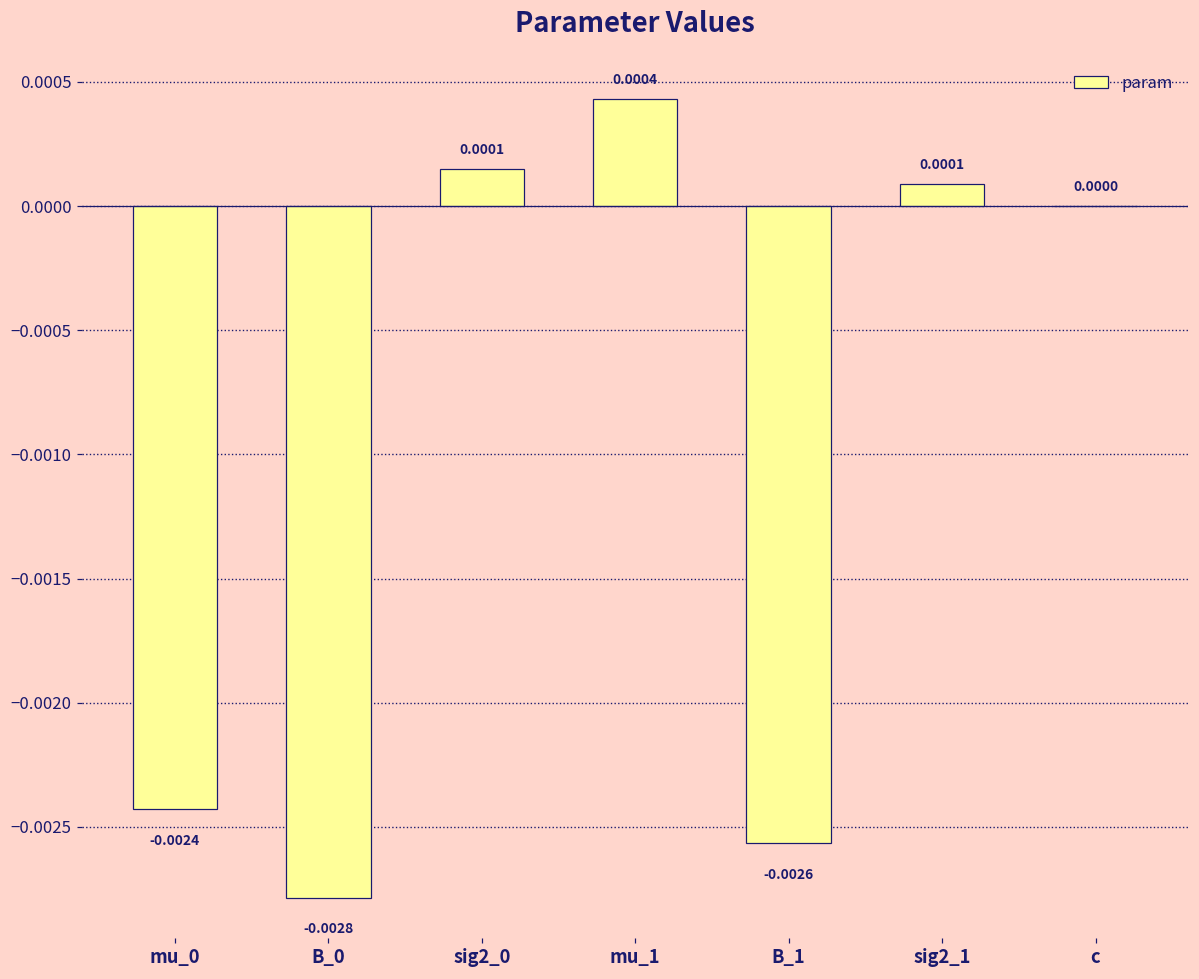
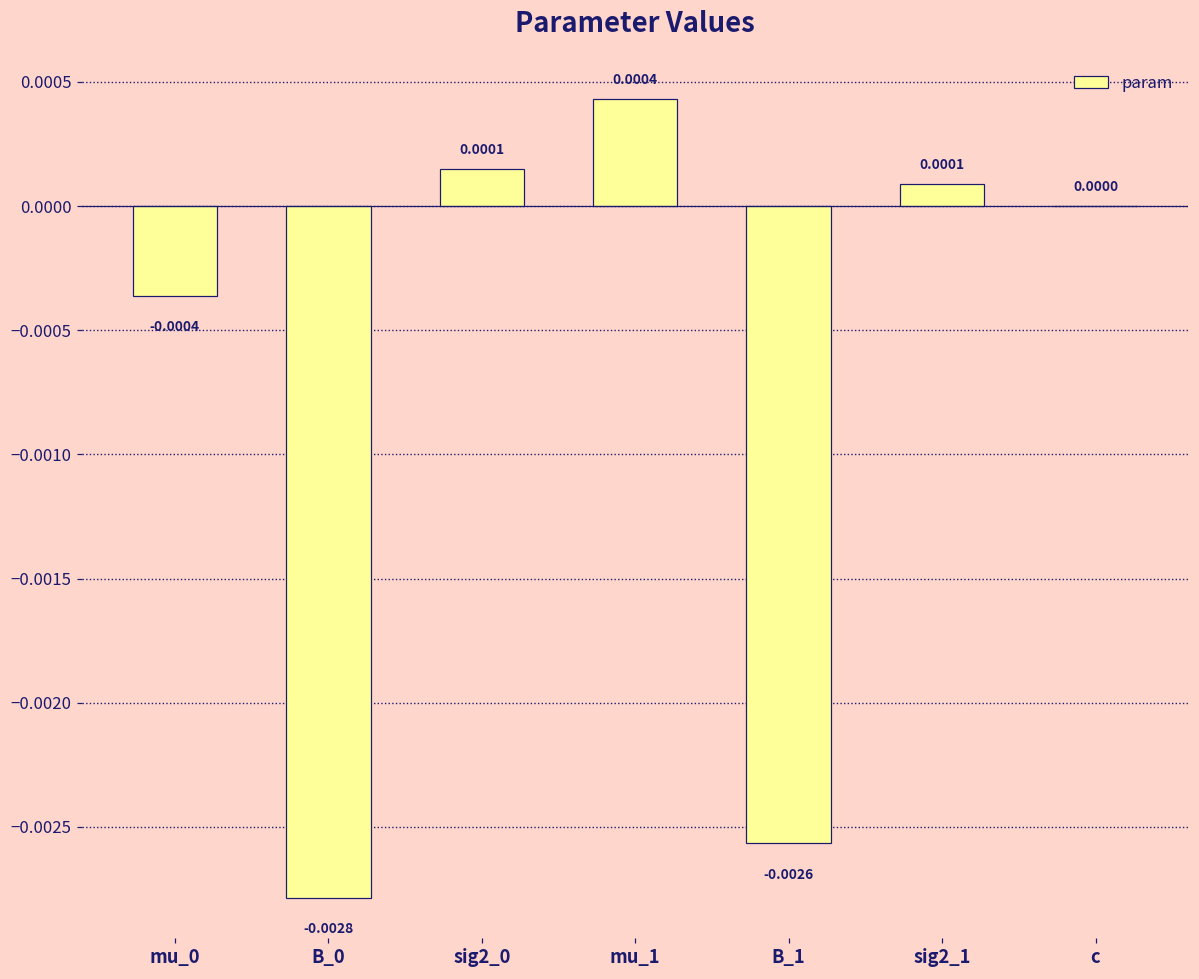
  {
-   "mu_0": -0.0024,
+   "mu_0": -0.0004,
    "B_0": -0.0028,
    "sig2_0": 0.0001,
    "mu_1": 0.0004,
    "B_1": -0.0026,
    "sig2_1": 0.0001,
    "c": 0.0000
  }
